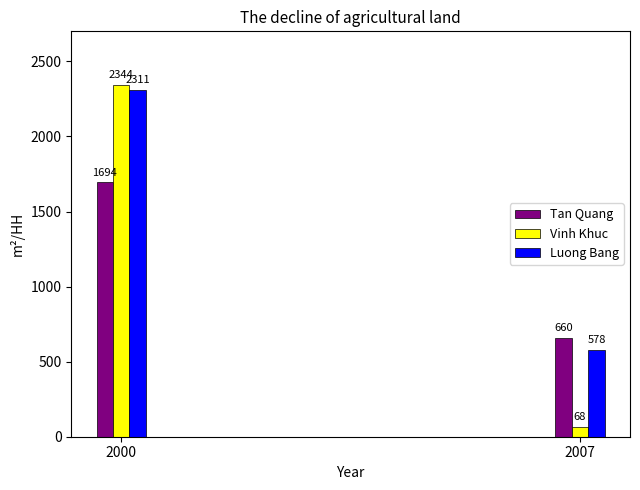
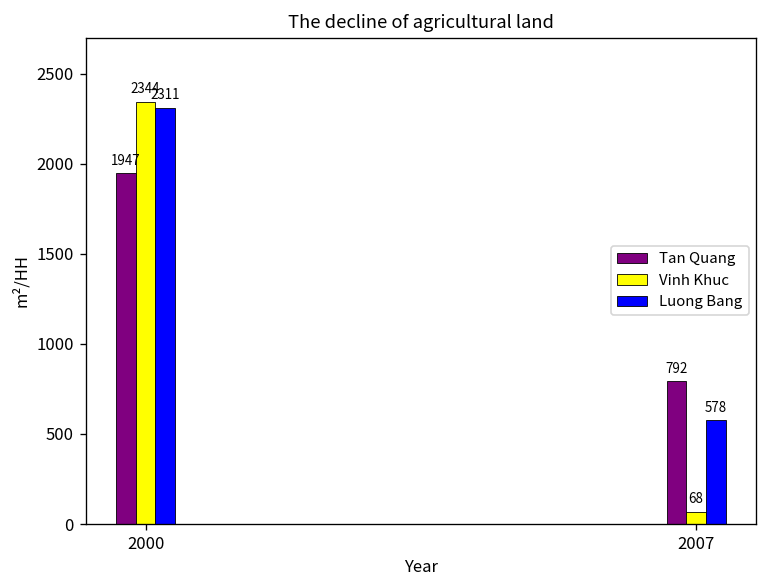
  {
    "Tan Quang": {
-     "2000": 1694,
-     "2007": 660
+     "2000": 1947,
+     "2007": 792
    },
    "Vinh Khuc": {
      "2007": 68
    },
    "Luong Bang": {
      "2007": 578
    }
  }
